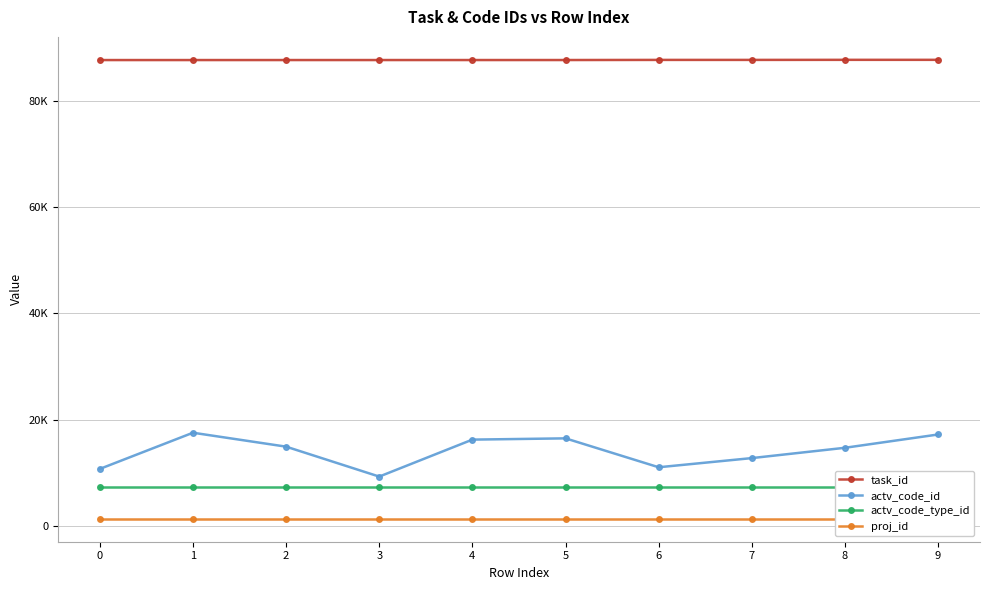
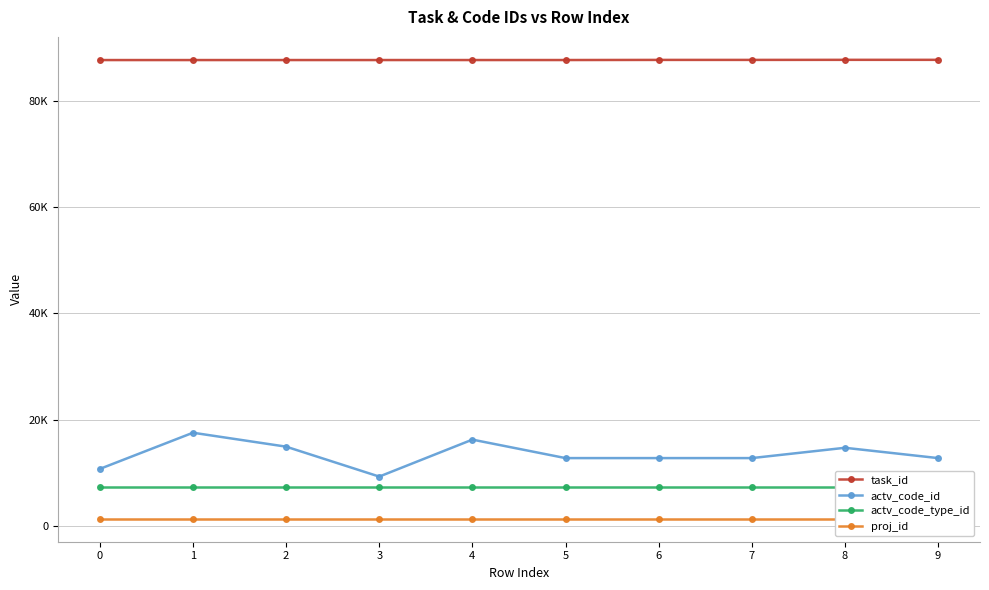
  {
    "task_id": {
      "0": 88000,
      "1": 88000,
      "2": 88000,
      "3": 88000,
      "4": 88000,
      "5": 88000,
      "6": 88000,
      "7": 88000,
      "8": 88000,
      "9": 88000
    },
    "actv_code_id": {
      "0": 11000,
      "1": 18000,
      "2": 15000,
      "3": 9000,
      "4": 16000,
-     "5": 16000,
-     "6": 11000,
+     "5": 13000,
+     "6": 13000,
      "7": 13000,
      "8": 15000,
-     "9": 17000
+     "9": 13000
    },
    "actv_code_type_id": {
      "0": 7000,
      "1": 7000,
      "2": 7000,
      "3": 7000,
      "4": 7000,
      "5": 7000,
      "6": 7000,
      "7": 7000
    },
    "proj_id": {
      "0": 1000,
      "1": 1000,
      "2": 1000,
      "3": 1000,
      "4": 1000,
      "5": 1000,
      "6": 1000,
      "7": 1000
    }
  }
